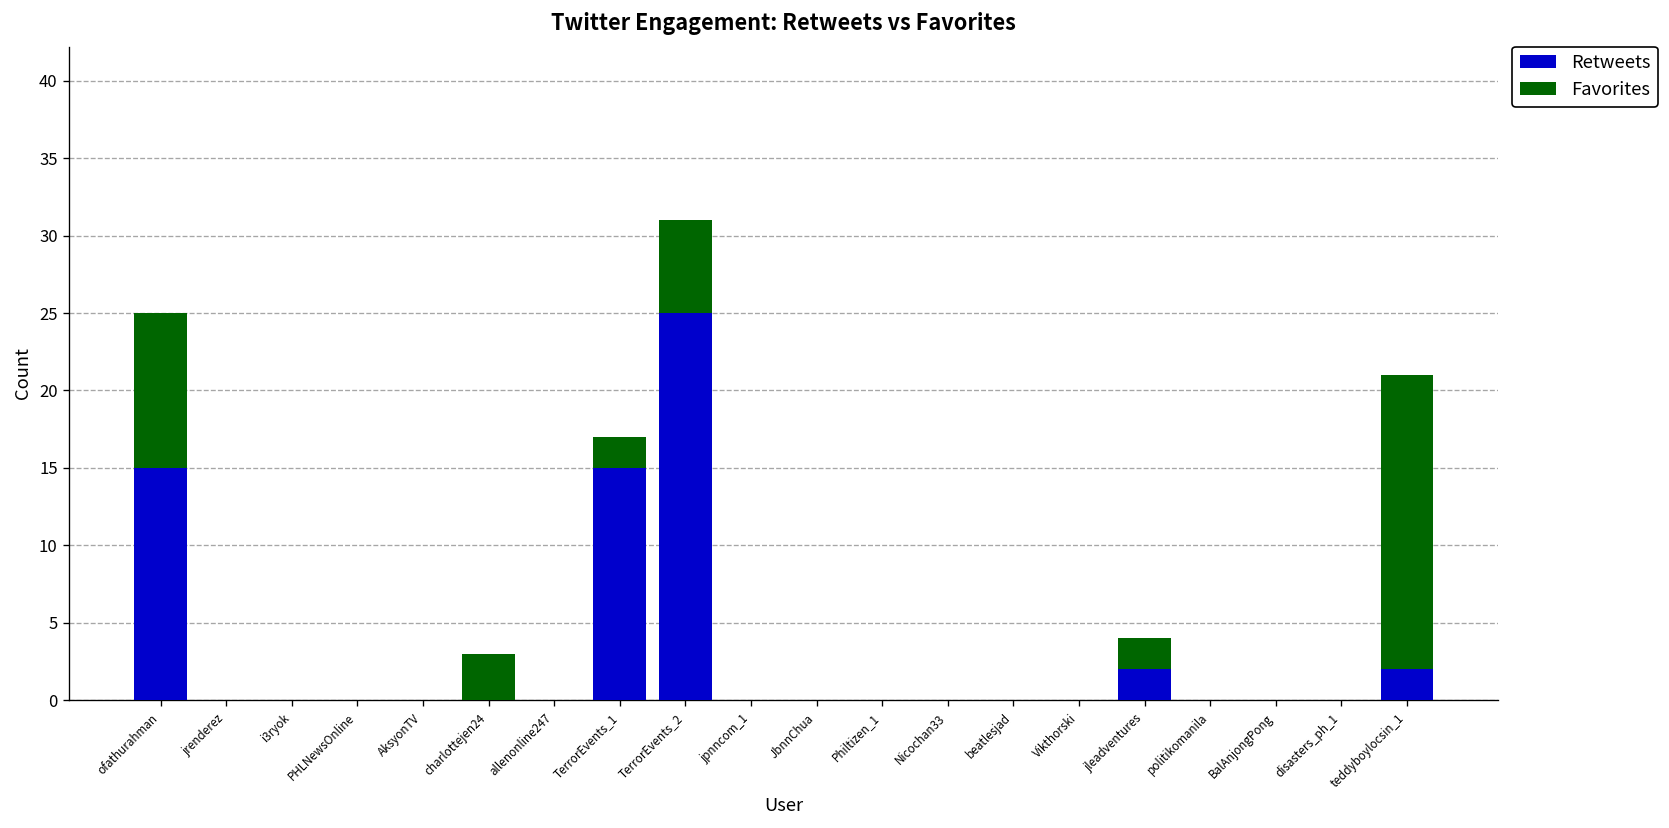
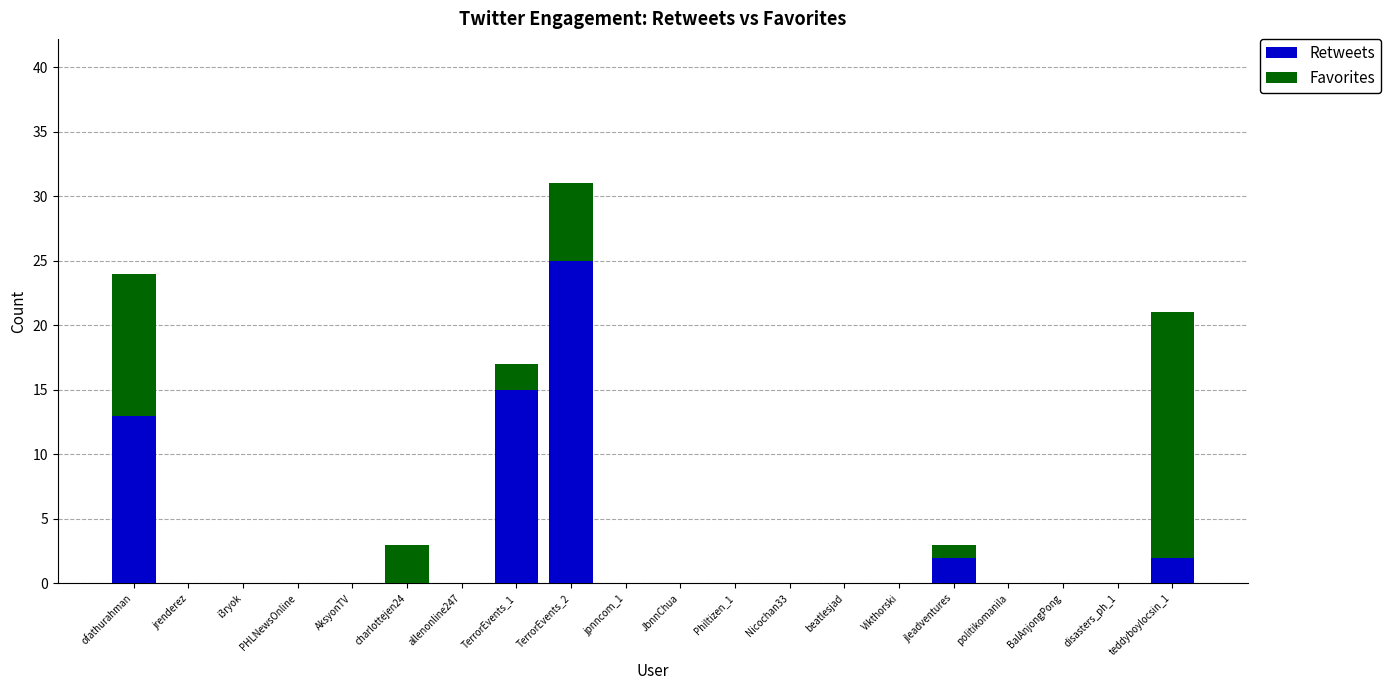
  {
    "Retweets": {
-     "ofathurahman": 15,
+     "ofathurahman": 13,
      "jrenderez": 0,
      "i3ryok": 0,
      "PHLNewsOnline": 0,
      "AksyonTV": 0,
      "charlottejen24": 0,
      "allenonline247": 0,
      "TerrorEvents_1": 15,
      "TerrorEvents_2": 25,
      "jpnncom_1": 0,
      "JbnnChua": 0,
      "Philtizen_1": 0,
      "Nicochan33": 0,
      "beatlesjad": 0,
      "Vikthorski": 0,
      "jleadventures": 2,
      "politikomanila": 0,
      "BalAnjongPong": 0,
      "disasters_ph_1": 0,
      "teddyboylocsin_1": 2
    },
    "Favorites": {
-     "ofathurahman": 10,
+     "ofathurahman": 11,
      "jrenderez": 0,
      "i3ryok": 0,
      "PHLNewsOnline": 0,
      "AksyonTV": 0,
      "charlottejen24": 3,
      "allenonline247": 0,
      "TerrorEvents_1": 2,
      "TerrorEvents_2": 6,
      "jpnncom_1": 0,
      "JbnnChua": 0,
      "Philtizen_1": 0,
      "Nicochan33": 0,
      "beatlesjad": 0,
      "Vikthorski": 0,
-     "jleadventures": 2,
+     "jleadventures": 1,
      "politikomanila": 0,
      "BalAnjongPong": 0,
      "disasters_ph_1": 0,
      "teddyboylocsin_1": 19
    }
  }
